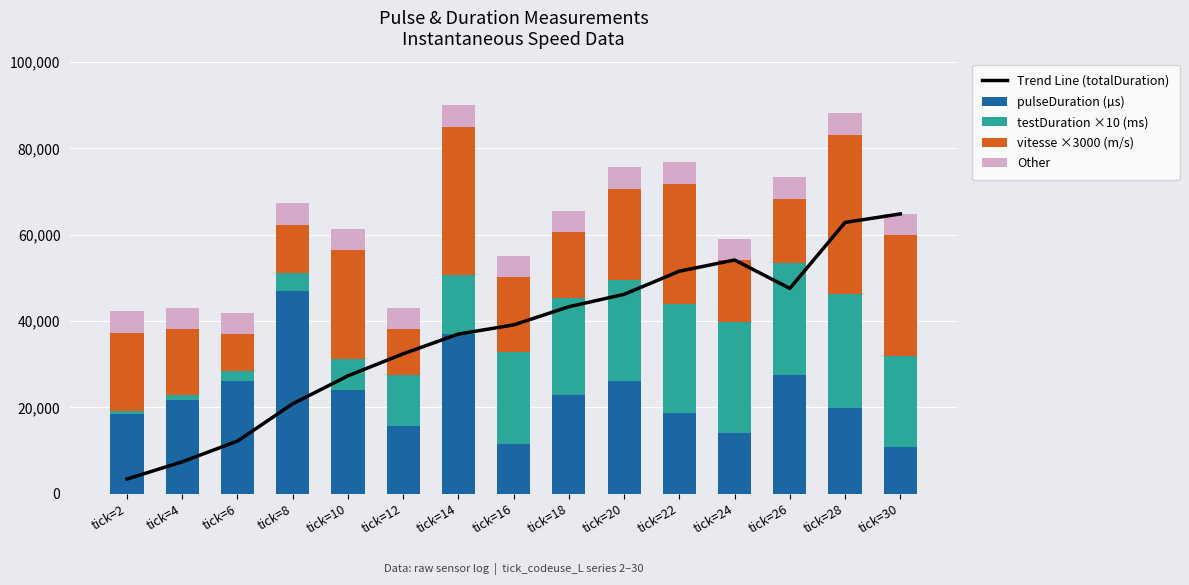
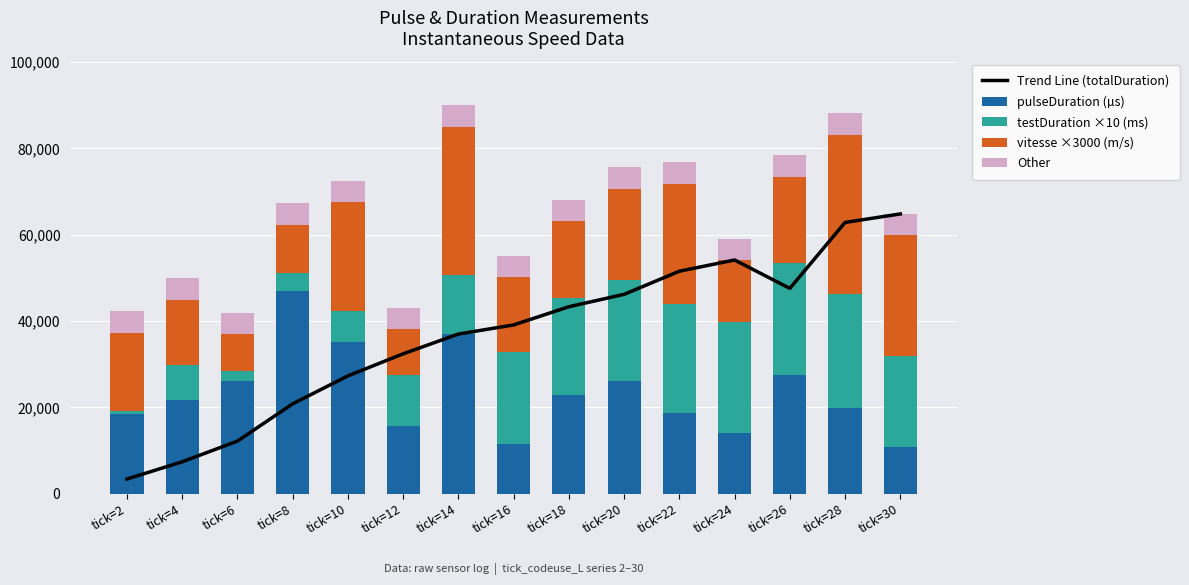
  {
    "Trend Line (totalDuration)": {
      "tick=2": "3,000",
      "tick=4": "7,000",
      "tick=6": "12,000",
      "tick=8": "21,000",
      "tick=10": "27,000",
      "tick=12": "32,000",
      "tick=14": "37,000",
      "tick=16": "39,000",
      "tick=18": "43,000",
      "tick=20": "46,000",
      "tick=22": "52,000",
      "tick=24": "54,000",
      "tick=26": "48,000",
      "tick=28": "63,000",
      "tick=30": "65,000"
    },
    "pulseDuration (µs)": {
      "tick=2": "18,000",
      "tick=4": "22,000",
      "tick=6": "26,000",
      "tick=8": "47,000",
-     "tick=10": "24,000",
+     "tick=10": "35,000",
      "tick=12": "16,000",
      "tick=14": "37,000",
      "tick=16": "11,000",
      "tick=18": "23,000",
      "tick=20": "26,000",
      "tick=22": "19,000",
      "tick=24": "14,000",
      "tick=26": "27,000",
      "tick=28": "20,000",
      "tick=30": "11,000"
    },
    "testDuration ×10 (ms)": {
      "tick=2": "1,000",
-     "tick=4": "1,000",
+     "tick=4": "8,000",
      "tick=6": "2,000",
      "tick=8": "4,000",
      "tick=10": "7,000",
      "tick=12": "12,000",
      "tick=14": "14,000",
      "tick=16": "21,000",
      "tick=18": "23,000",
      "tick=20": "23,000",
      "tick=22": "25,000",
      "tick=24": "26,000",
      "tick=26": "26,000",
      "tick=28": "27,000",
      "tick=30": "21,000"
    },
    "vitesse ×3000 (m/s)": {
      "tick=2": "18,000",
      "tick=4": "15,000",
      "tick=6": "8,000",
      "tick=8": "11,000",
      "tick=10": "25,000",
      "tick=12": "11,000",
      "tick=14": "34,000",
      "tick=16": "17,000",
-     "tick=18": "15,000",
+     "tick=18": "18,000",
      "tick=20": "21,000",
      "tick=22": "28,000",
      "tick=24": "14,000",
-     "tick=26": "15,000",
+     "tick=26": "20,000",
      "tick=28": "37,000",
      "tick=30": "28,000"
    },
    "Other": {
      "tick=2": "5,000",
      "tick=4": "5,000",
      "tick=6": "5,000",
      "tick=8": "5,000",
      "tick=10": "5,000",
      "tick=12": "5,000",
      "tick=14": "5,000",
      "tick=16": "5,000",
      "tick=18": "5,000",
      "tick=20": "5,000",
      "tick=22": "5,000",
      "tick=24": "5,000",
      "tick=26": "5,000",
      "tick=28": "5,000",
      "tick=30": "5,000"
    }
  }
